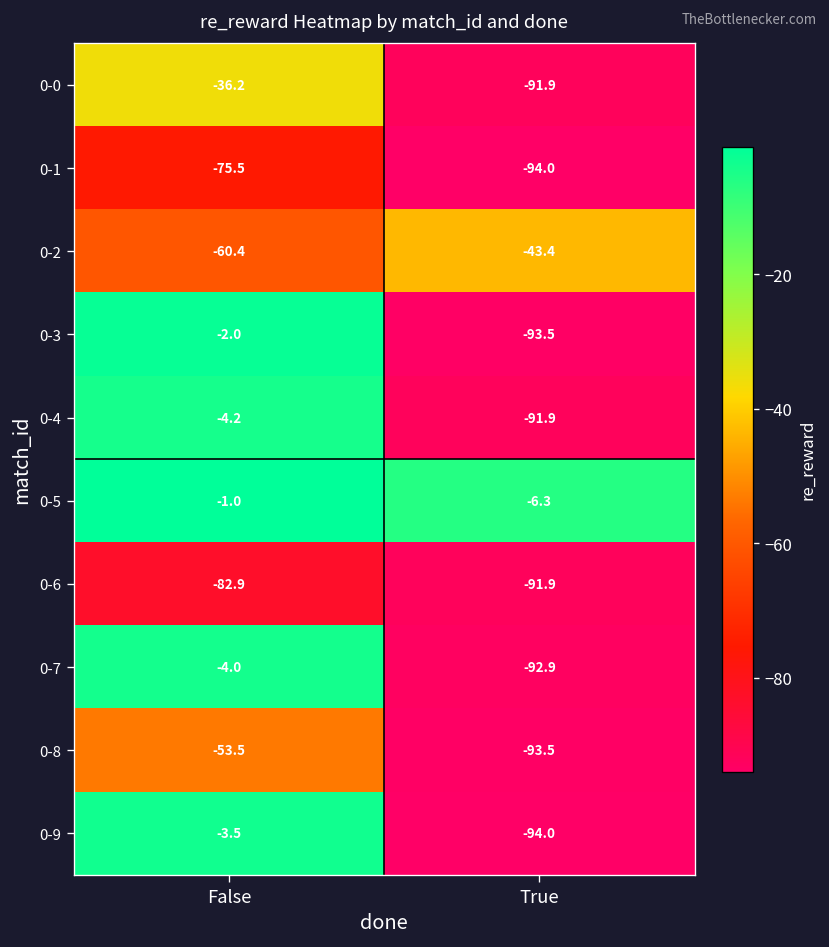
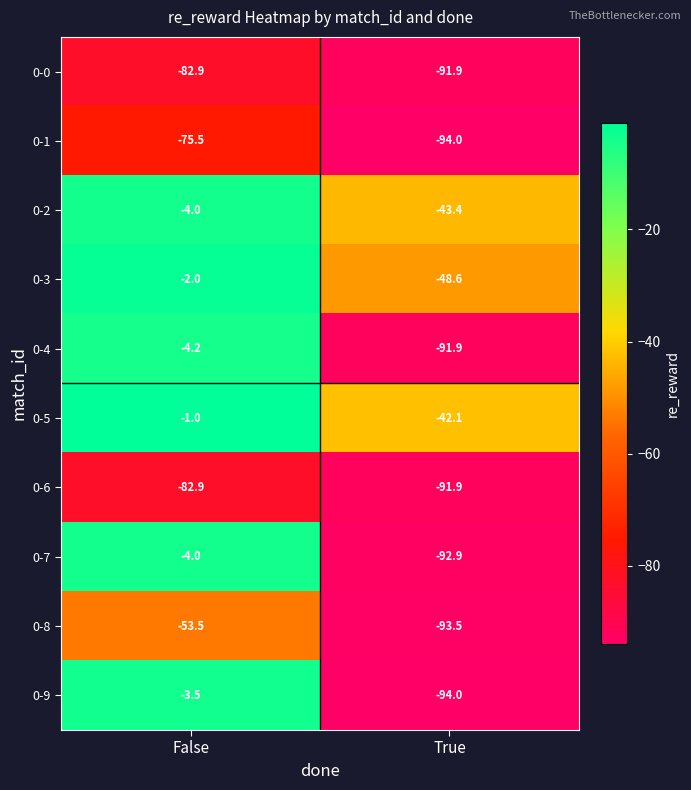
  {
    "0-0": {
-     "False": -36.2,
+     "False": -82.9,
      "True": -91.9
    },
    "0-1": {
      "False": -75.5,
      "True": -94.0
    },
    "0-2": {
-     "False": -60.4,
+     "False": -4.0,
      "True": -43.4
    },
    "0-3": {
      "False": -2.0,
-     "True": -93.5
+     "True": -48.6
    },
    "0-4": {
      "False": -4.2,
      "True": -91.9
    },
    "0-5": {
      "False": -1.0,
-     "True": -6.3
+     "True": -42.1
    },
    "0-6": {
      "False": -82.9,
      "True": -91.9
    },
    "0-7": {
      "False": -4.0,
      "True": -92.9
    },
    "0-8": {
      "False": -53.5,
      "True": -93.5
    },
    "0-9": {
      "False": -3.5,
      "True": -94.0
    }
  }
